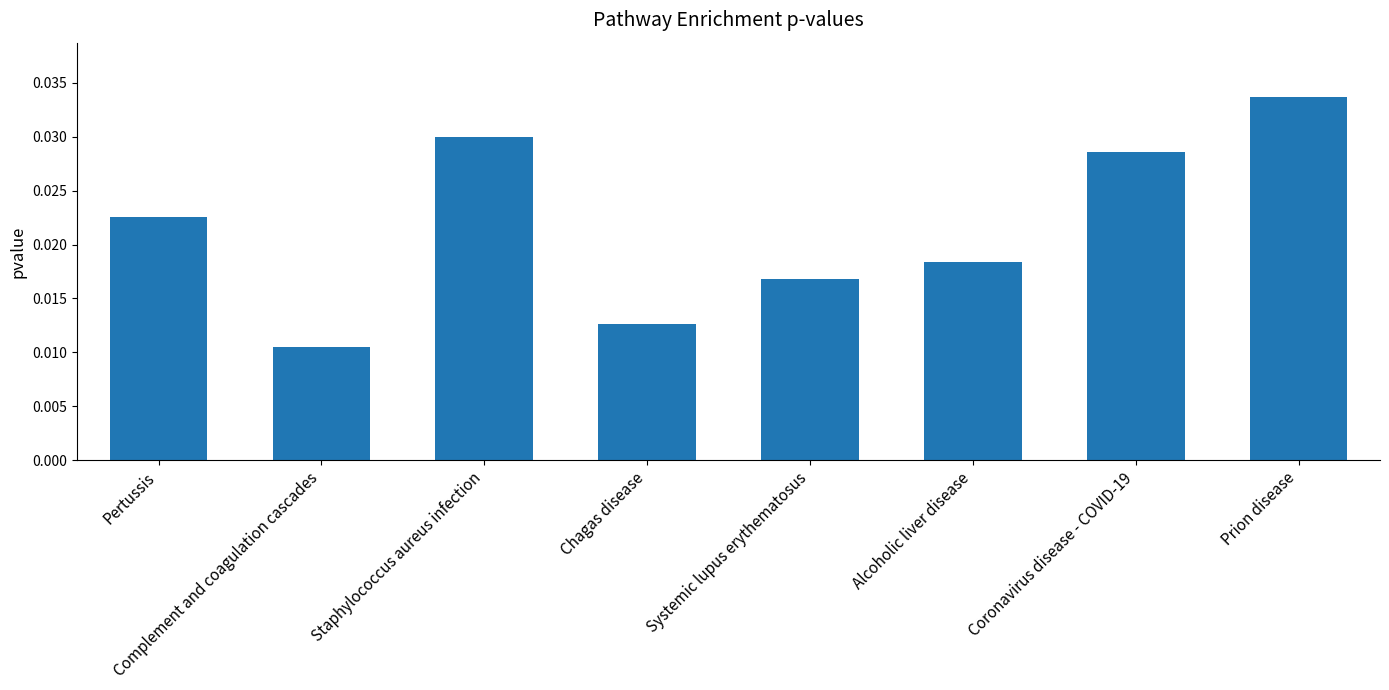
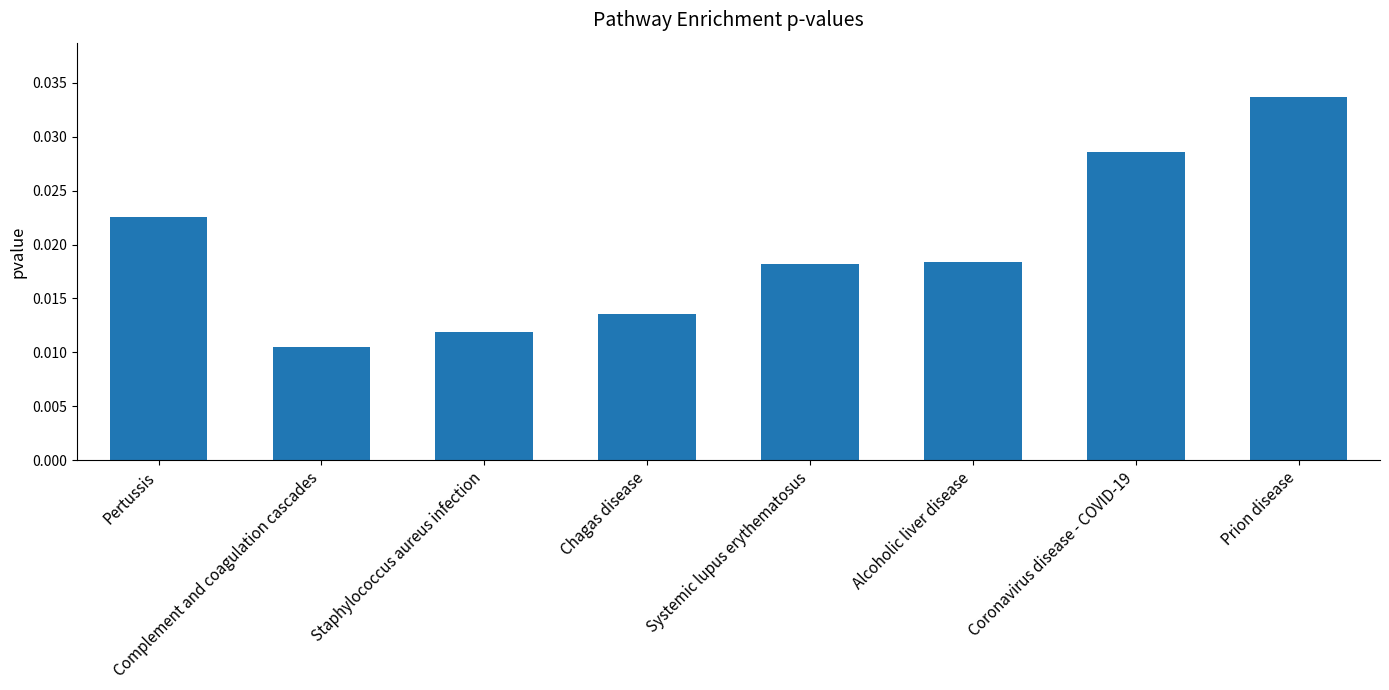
  {
    "Pertussis": 0.0226,
    "Complement and coagulation cascades": 0.0105,
-   "Staphylococcus aureus infection": 0.0299,
-   "Chagas disease": 0.0126,
-   "Systemic lupus erythematosus": 0.0168,
+   "Staphylococcus aureus infection": 0.0118,
+   "Chagas disease": 0.0136,
+   "Systemic lupus erythematosus": 0.0182,
    "Alcoholic liver disease": 0.0184,
    "Coronavirus disease - COVID-19": 0.0286,
    "Prion disease": 0.0337
  }
